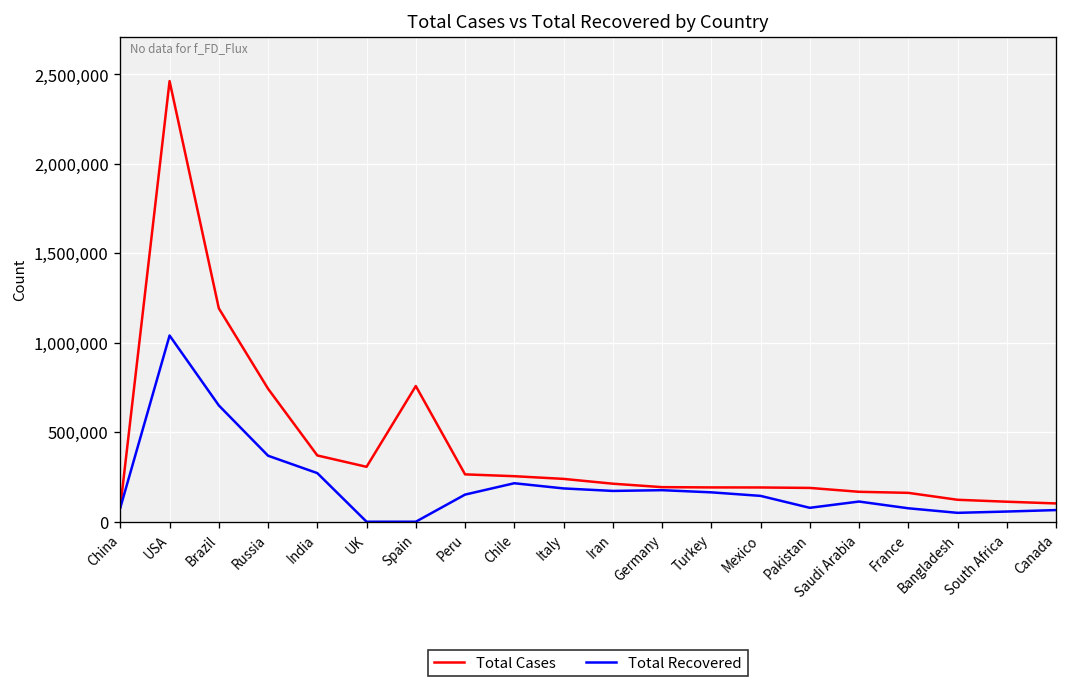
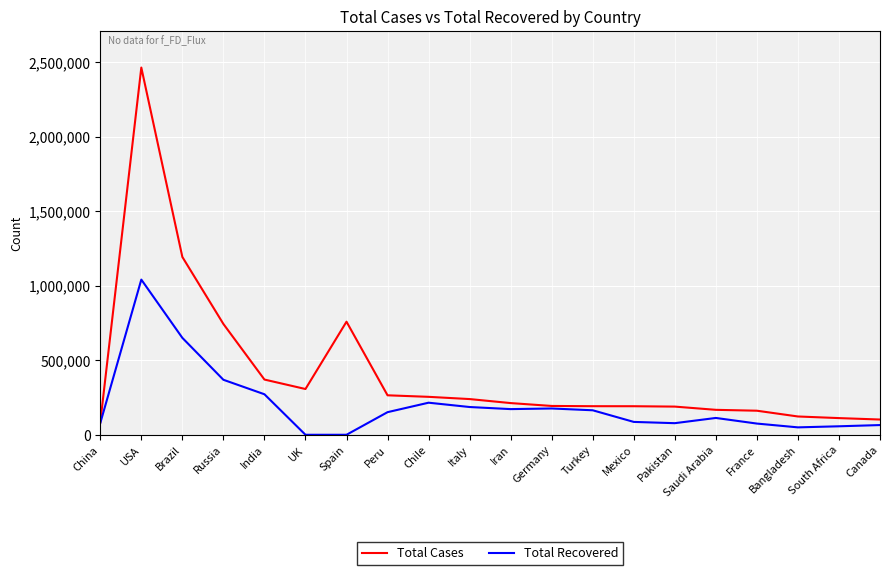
  {
    "Total Cases": {
      "USA": "2,460,000",
      "Brazil": "1,190,000",
      "Russia": "740,000",
      "India": "370,000",
      "UK": "310,000",
      "Spain": "760,000",
      "Peru": "260,000",
      "Chile": "250,000",
      "Italy": "240,000",
      "Iran": "210,000",
      "Germany": "190,000",
      "Turkey": "190,000",
      "Mexico": "190,000",
      "Pakistan": "190,000",
      "Saudi Arabia": "170,000",
      "France": "160,000",
      "Bangladesh": "120,000",
      "South Africa": "110,000",
      "Canada": "100,000"
    },
    "Total Recovered": {
      "USA": "1,040,000",
      "Brazil": "650,000",
      "Russia": "370,000",
      "India": "270,000",
      "UK": "0",
      "Spain": "0",
      "Peru": "150,000",
      "Chile": "220,000",
      "Italy": "190,000",
      "Iran": "170,000",
      "Germany": "180,000",
      "Turkey": "160,000",
-     "Mexico": "140,000",
+     "Mexico": "90,000",
      "Pakistan": "80,000",
      "Saudi Arabia": "110,000",
      "France": "80,000",
      "Bangladesh": "50,000",
      "South Africa": "60,000",
      "Canada": "70,000"
    }
  }
